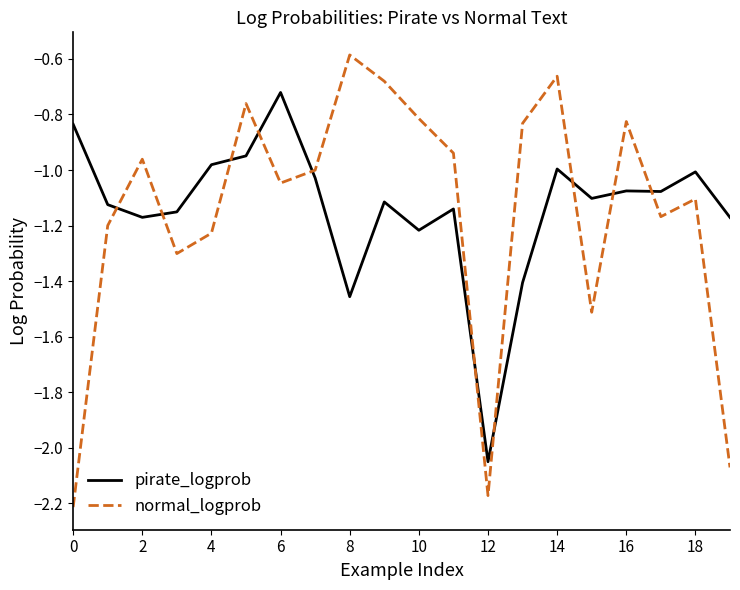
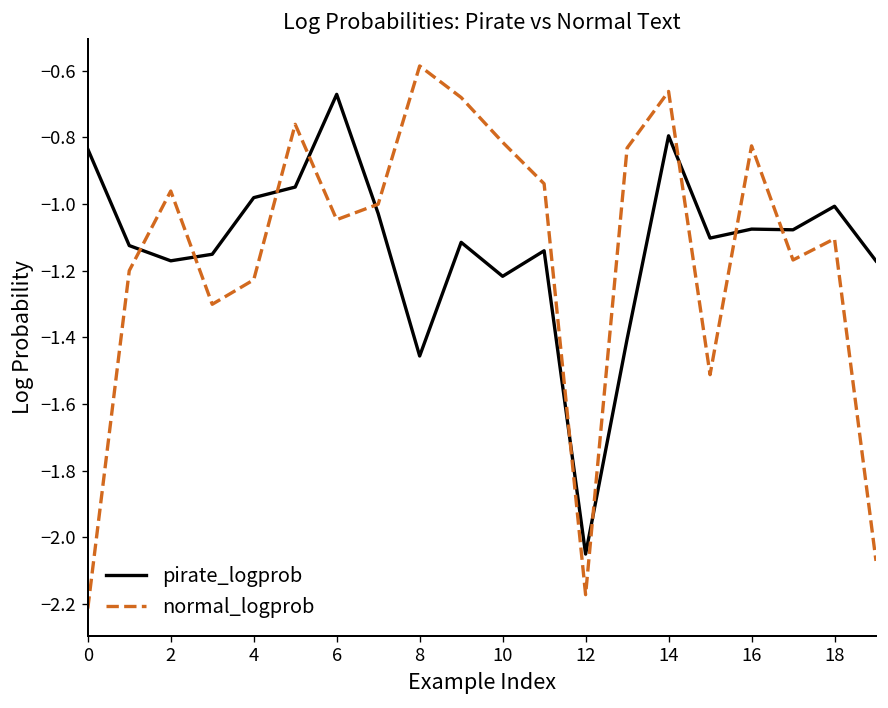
  {
    "pirate_logprob": {
      "0": -0.84,
      "2": -1.17,
      "4": -0.98,
-     "6": -0.72,
+     "6": -0.67,
      "8": -1.46,
      "10": -1.22,
      "12": -2.05,
-     "14": -1.00,
+     "14": -0.80,
      "16": -1.08,
      "18": -1.01
    },
    "normal_logprob": {
      "0": -2.21,
      "2": -0.96,
      "4": -1.23,
      "6": -1.05,
      "8": -0.59,
      "10": -0.81,
      "12": -2.17,
      "14": -0.66,
      "16": -0.83,
      "18": -1.10
    }
  }
